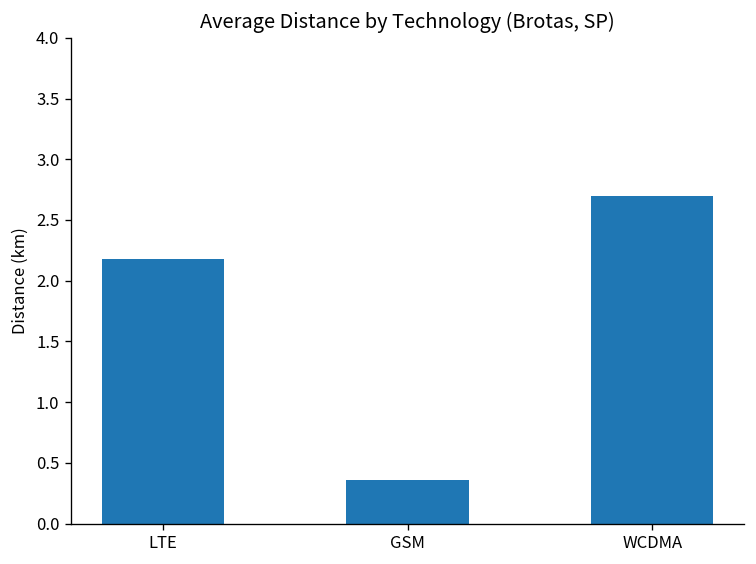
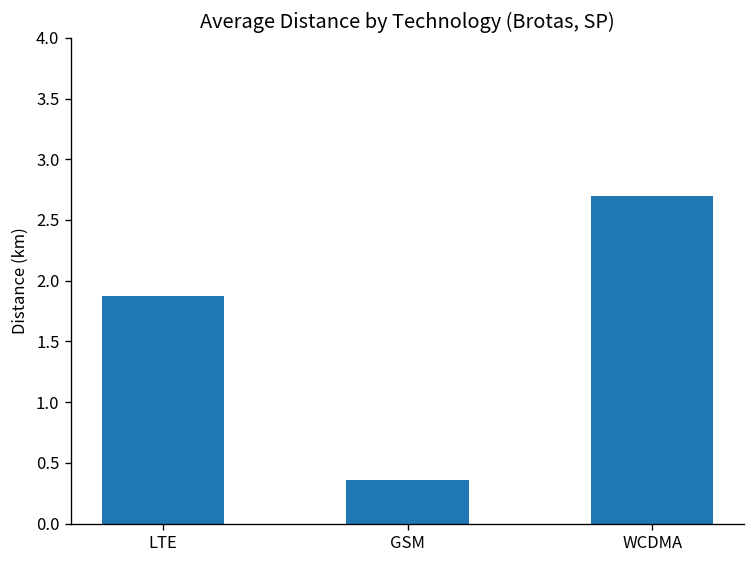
  {
-   "LTE": 2.17,
+   "LTE": 1.87,
    "GSM": 0.36,
    "WCDMA": 2.70
  }
